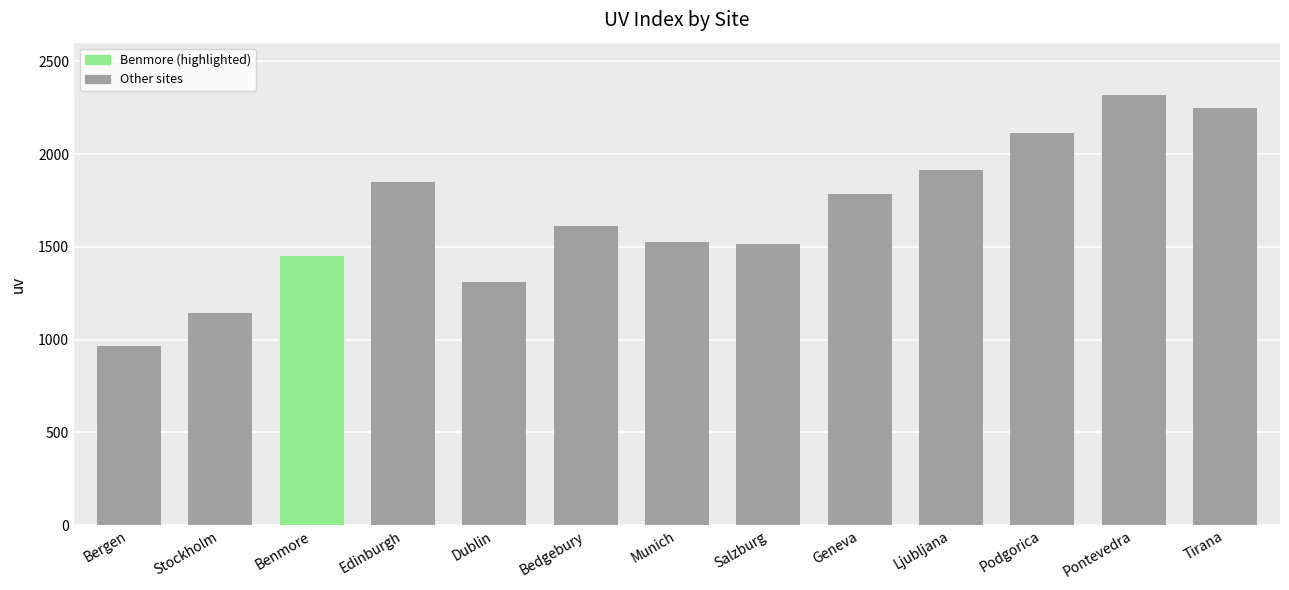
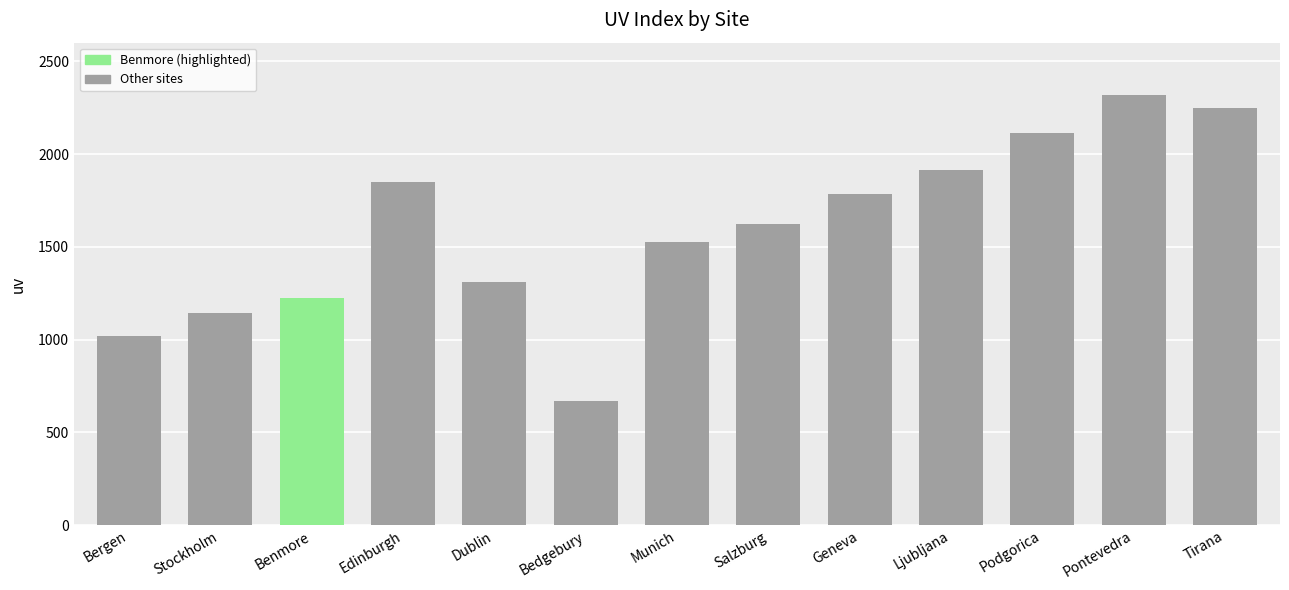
  {
-   "Bergen": 970,
+   "Bergen": 1020,
    "Stockholm": 1140,
-   "Benmore": 1450,
+   "Benmore": 1220,
    "Edinburgh": 1850,
    "Dublin": 1310,
-   "Bedgebury": 1610,
+   "Bedgebury": 670,
    "Munich": 1530,
-   "Salzburg": 1520,
+   "Salzburg": 1620,
    "Geneva": 1790,
    "Ljubljana": 1910,
    "Podgorica": 2110,
    "Pontevedra": 2320,
    "Tirana": 2250
  }
